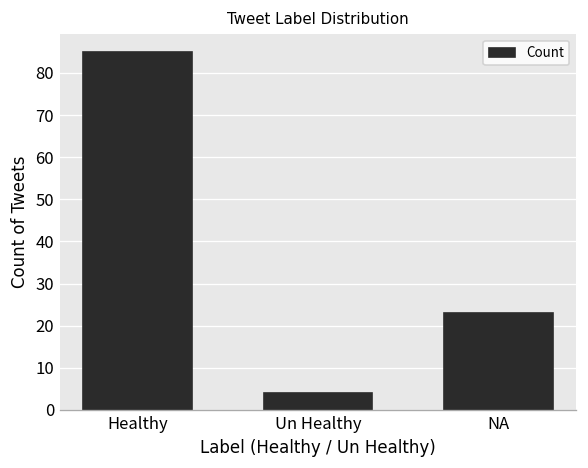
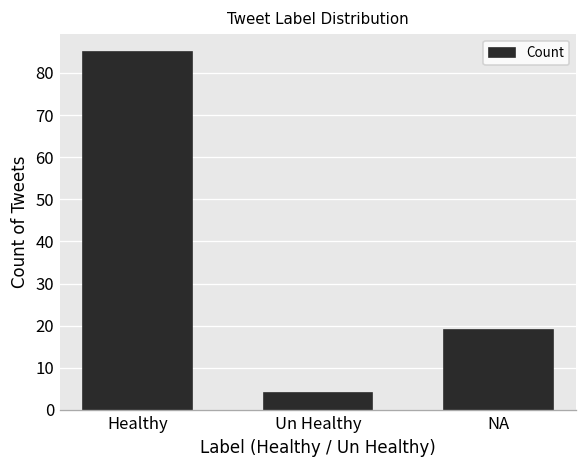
  {
    "Healthy": 85,
    "Un Healthy": 4,
-   "NA": 23
+   "NA": 19
  }
